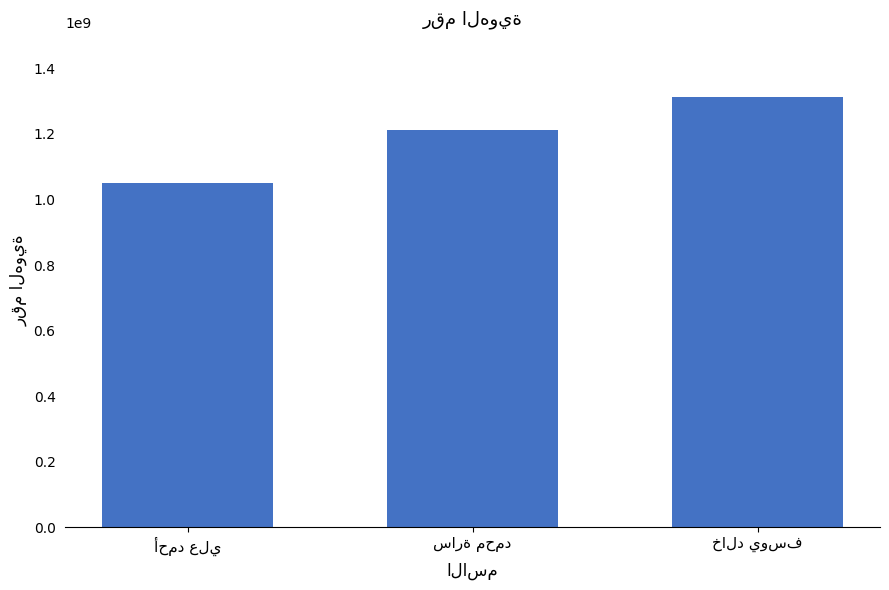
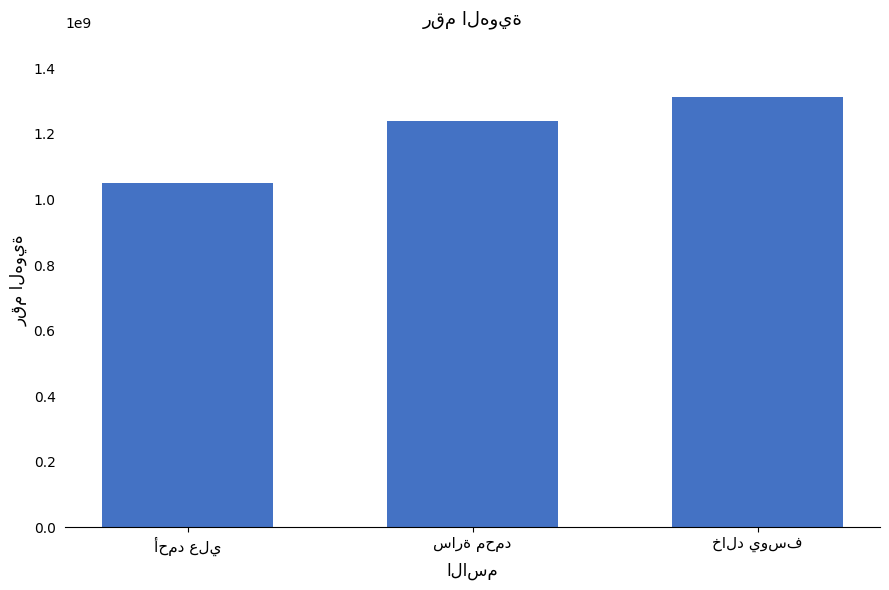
  {
    "أحمد علي": 1050000000,
-   "سارة محمد": 1210000000,
+   "سارة محمد": 1240000000,
    "خالد يوسف": 1310000000
  }
